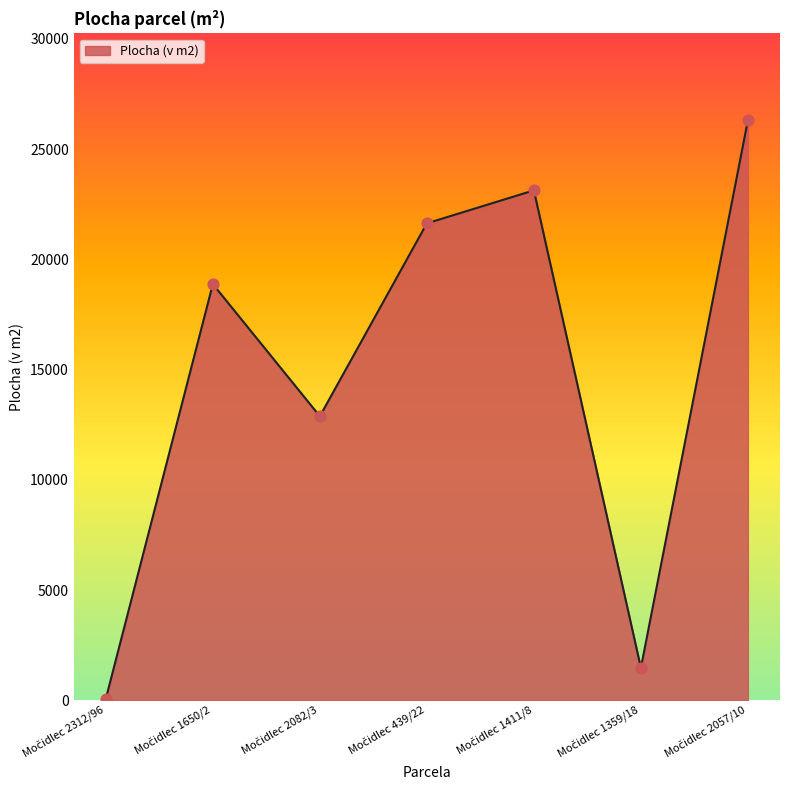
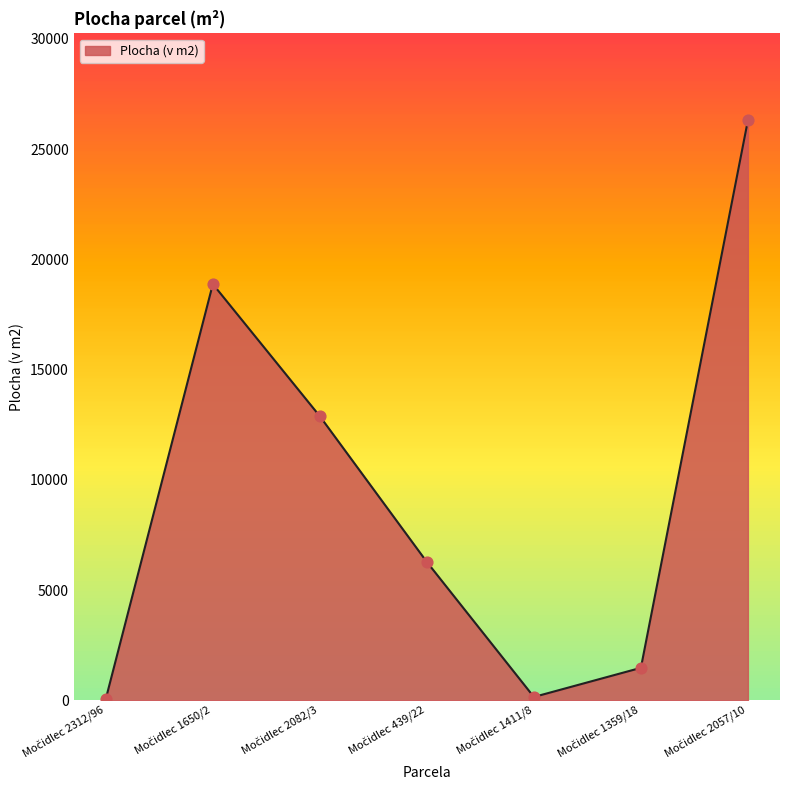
  {
    "Močidlec 2312/96": 100,
    "Močidlec 1650/2": 18900,
    "Močidlec 2082/3": 12900,
-   "Močidlec 439/22": 21600,
-   "Močidlec 1411/8": 23100,
+   "Močidlec 439/22": 6300,
+   "Močidlec 1411/8": 200,
    "Močidlec 1359/18": 1500,
    "Močidlec 2057/10": 26300
  }
